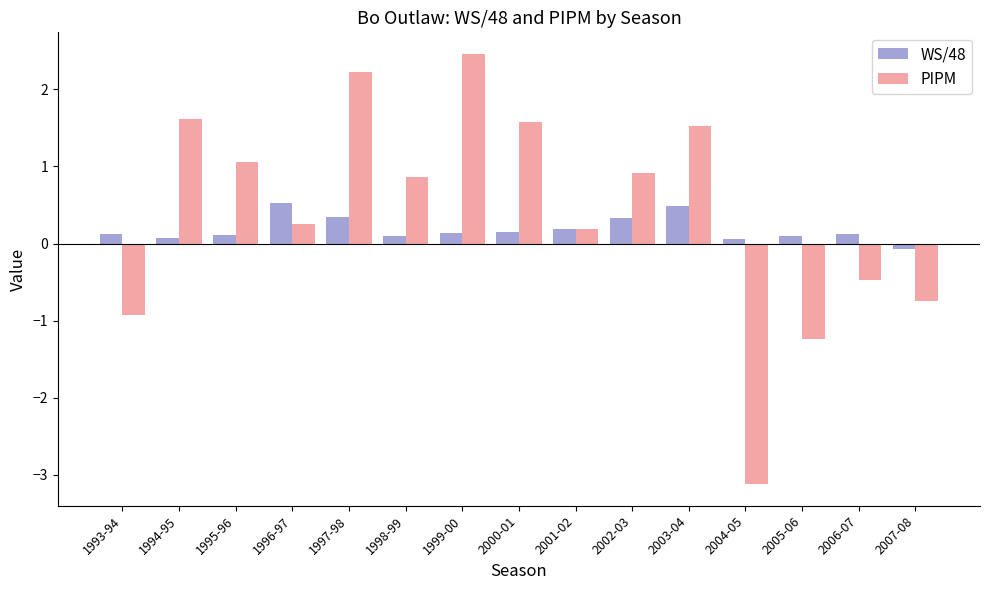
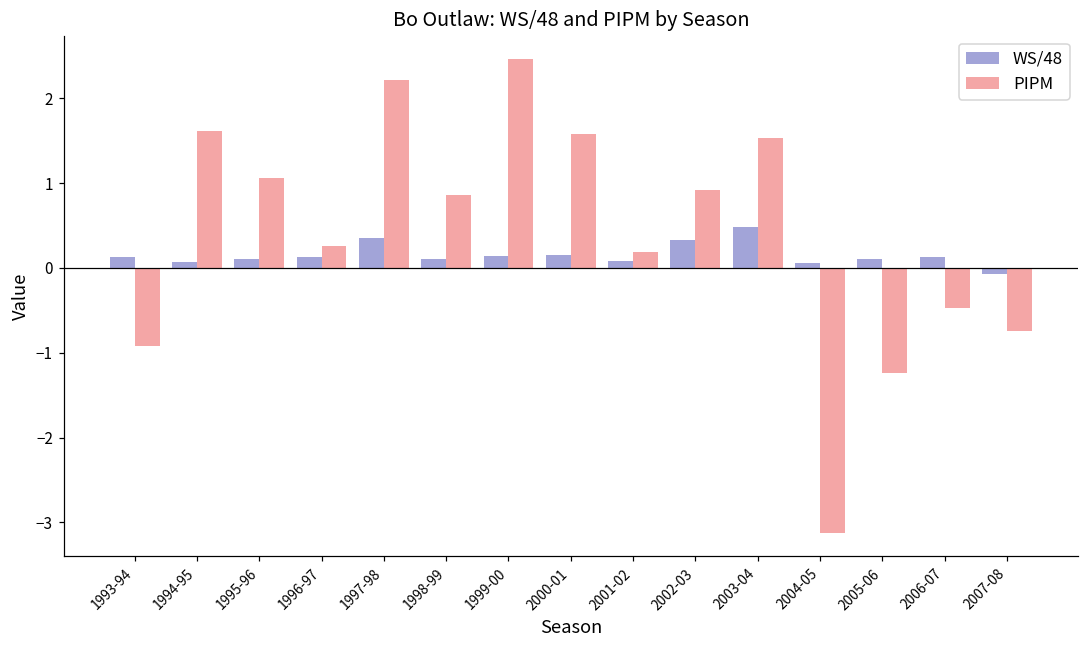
  {
    "WS/48": {
      "1993-94": 0.1,
      "1994-95": 0.1,
      "1995-96": 0.1,
-     "1996-97": 0.5,
+     "1996-97": 0.1,
      "1997-98": 0.3,
      "1998-99": 0.1,
      "1999-00": 0.1,
      "2000-01": 0.2,
-     "2001-02": 0.2,
+     "2001-02": 0.1,
      "2002-03": 0.3,
      "2003-04": 0.5,
      "2004-05": 0.1,
      "2005-06": 0.1,
      "2006-07": 0.1,
      "2007-08": -0.1
    },
    "PIPM": {
      "1993-94": -0.9,
      "1994-95": 1.6,
      "1995-96": 1.1,
      "1996-97": 0.3,
      "1997-98": 2.2,
      "1998-99": 0.9,
      "1999-00": 2.5,
      "2000-01": 1.6,
      "2001-02": 0.2,
      "2002-03": 0.9,
      "2003-04": 1.5,
      "2004-05": -3.1,
      "2005-06": -1.2,
      "2006-07": -0.5,
      "2007-08": -0.7
    }
  }
